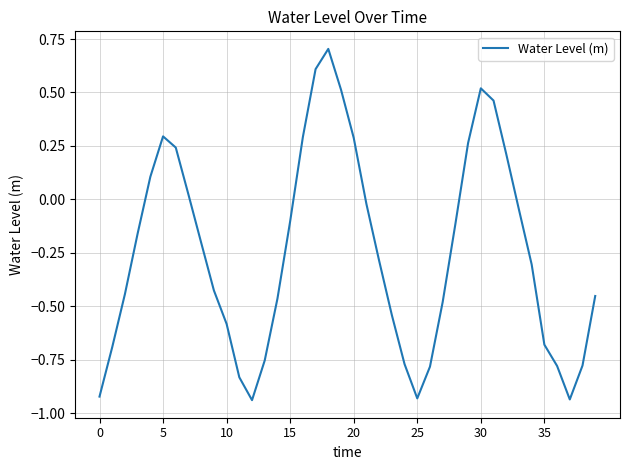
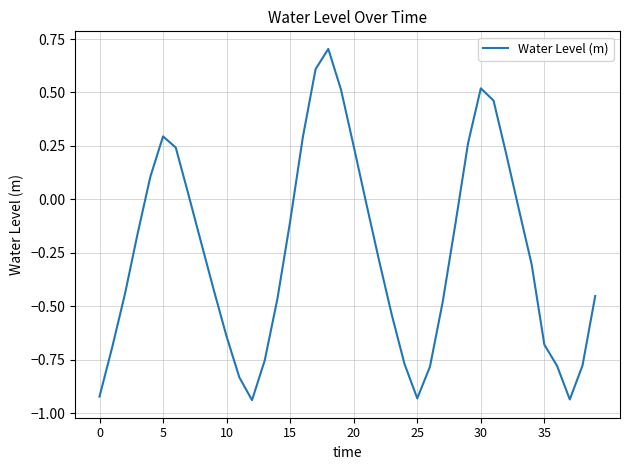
  {
    "0": -0.92,
    "5": 0.29,
-   "10": -0.58,
+   "10": -0.64,
    "15": -0.10,
-   "20": 0.29,
+   "20": 0.25,
    "25": -0.93,
    "30": 0.52,
    "35": -0.68
  }
